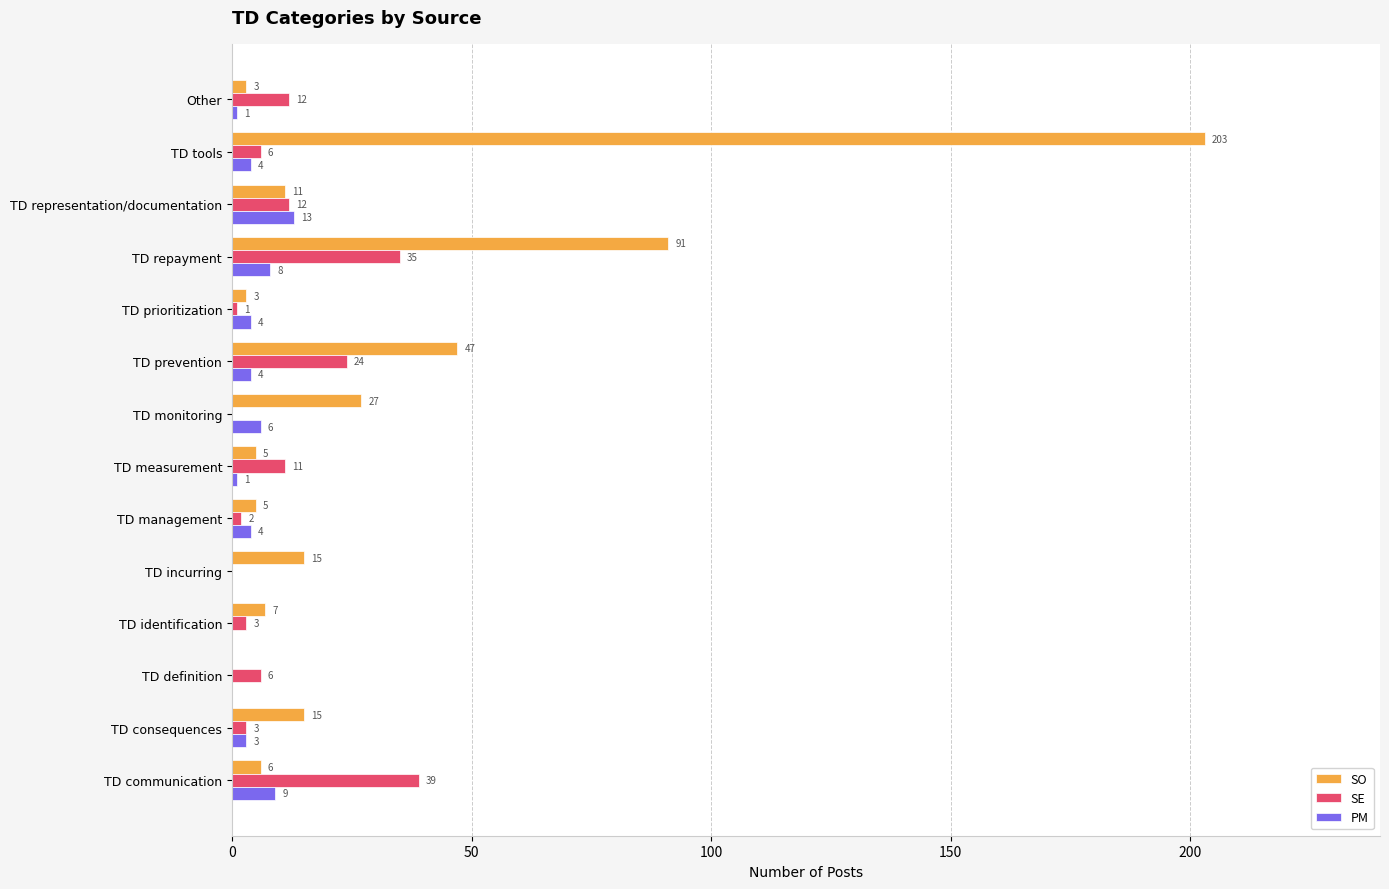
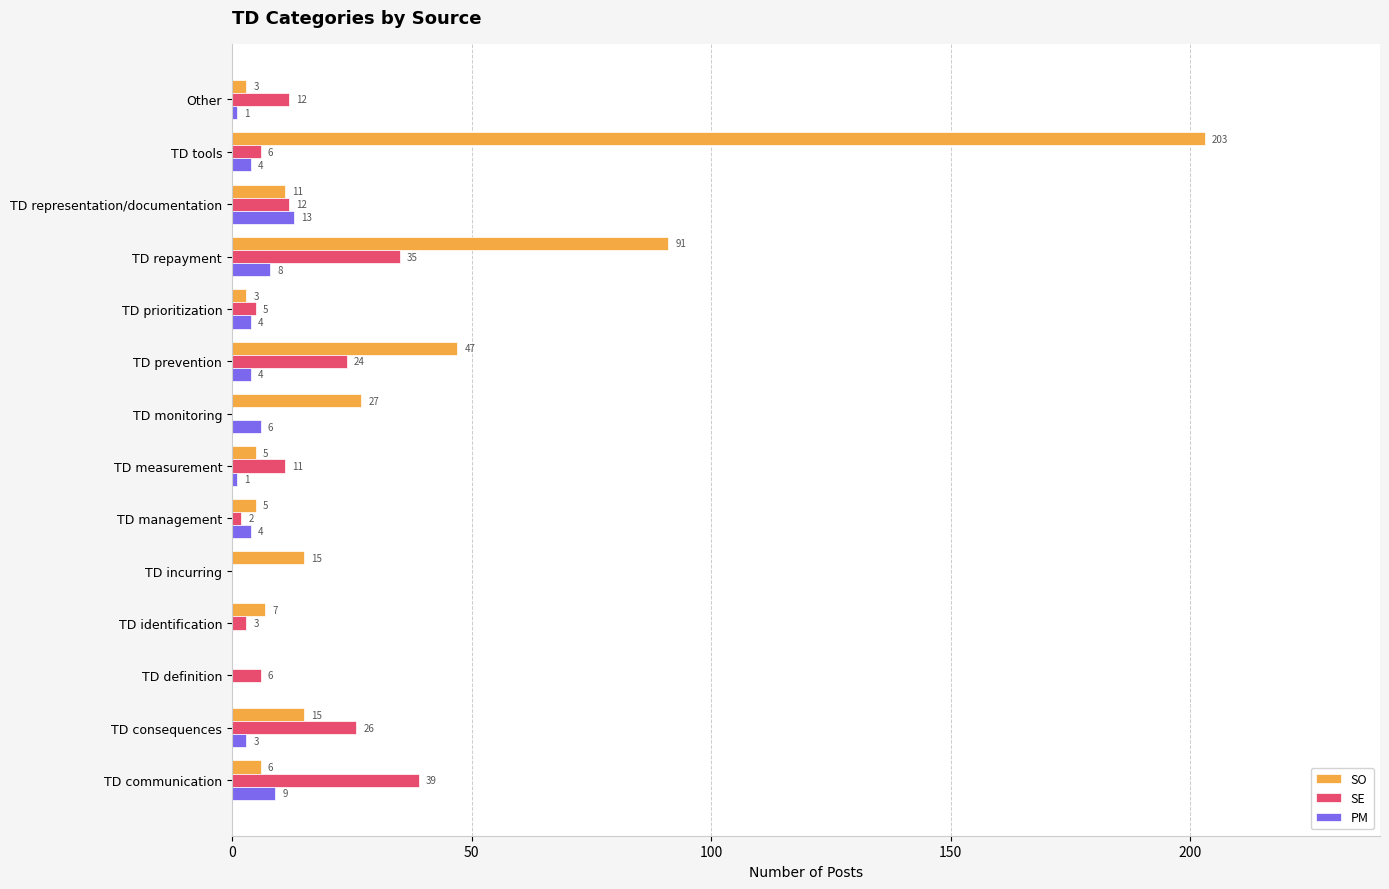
  {
    "SO": {
      "Other": 3,
      "TD tools": 203,
      "TD representation/documentation": 11,
      "TD repayment": 91,
      "TD prioritization": 3,
      "TD prevention": 47,
      "TD monitoring": 27,
      "TD measurement": 5,
      "TD management": 5,
      "TD incurring": 15,
      "TD identification": 7,
      "TD consequences": 15,
      "TD communication": 6
    },
    "SE": {
      "Other": 12,
      "TD tools": 6,
      "TD representation/documentation": 12,
      "TD repayment": 35,
-     "TD prioritization": 1,
+     "TD prioritization": 5,
      "TD prevention": 24,
      "TD measurement": 11,
      "TD management": 2,
      "TD identification": 3,
      "TD definition": 6,
-     "TD consequences": 3,
+     "TD consequences": 26,
      "TD communication": 39
    },
    "PM": {
      "Other": 1,
      "TD tools": 4,
      "TD representation/documentation": 13,
      "TD repayment": 8,
      "TD prioritization": 4,
      "TD prevention": 4,
      "TD monitoring": 6,
      "TD measurement": 1,
      "TD management": 4,
      "TD consequences": 3,
      "TD communication": 9
    }
  }
